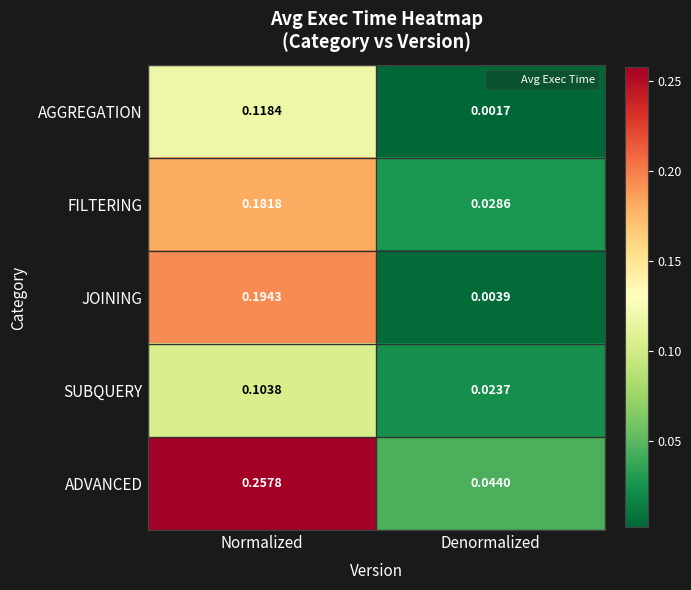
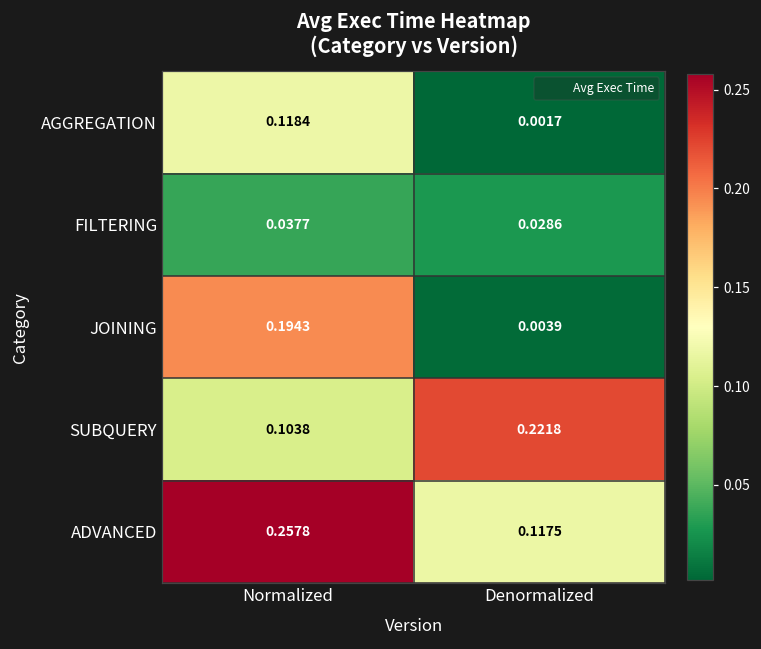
  {
    "AGGREGATION": {
      "Normalized": 0.1184,
      "Denormalized": 0.0017
    },
    "FILTERING": {
-     "Normalized": 0.1818,
+     "Normalized": 0.0377,
      "Denormalized": 0.0286
    },
    "JOINING": {
      "Normalized": 0.1943,
      "Denormalized": 0.0039
    },
    "SUBQUERY": {
      "Normalized": 0.1038,
-     "Denormalized": 0.0237
+     "Denormalized": 0.2218
    },
    "ADVANCED": {
      "Normalized": 0.2578,
-     "Denormalized": 0.0440
+     "Denormalized": 0.1175
    }
  }
